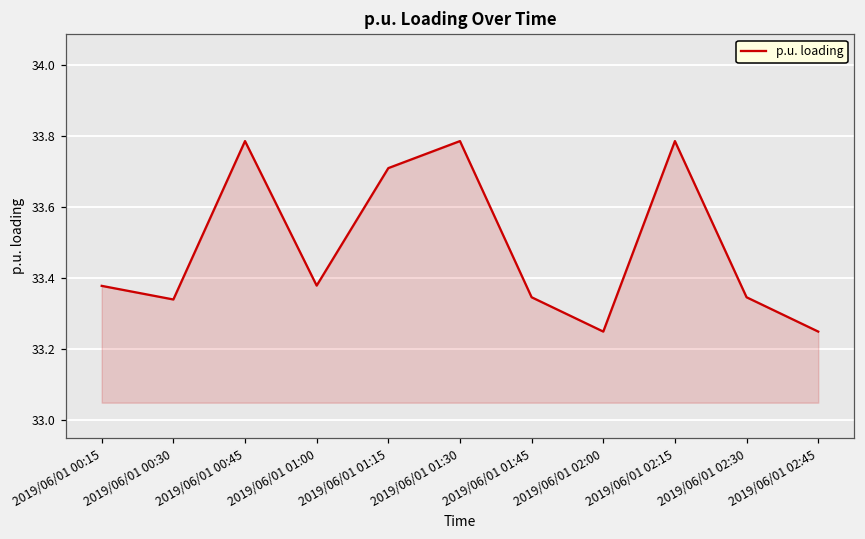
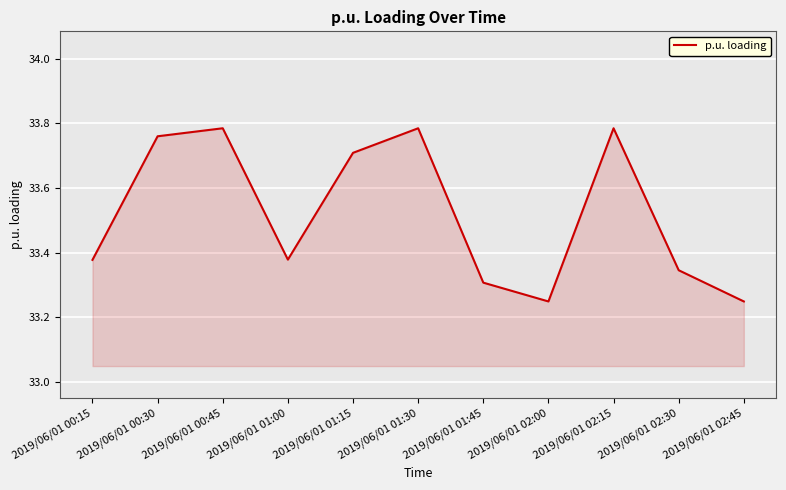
  {
    "2019/06/01 00:15": 33.38,
-   "2019/06/01 00:30": 33.34,
+   "2019/06/01 00:30": 33.76,
    "2019/06/01 00:45": 33.78,
    "2019/06/01 01:00": 33.38,
    "2019/06/01 01:15": 33.71,
    "2019/06/01 01:30": 33.78,
-   "2019/06/01 01:45": 33.35,
+   "2019/06/01 01:45": 33.31,
    "2019/06/01 02:00": 33.25,
    "2019/06/01 02:15": 33.78,
    "2019/06/01 02:30": 33.35,
    "2019/06/01 02:45": 33.25
  }
